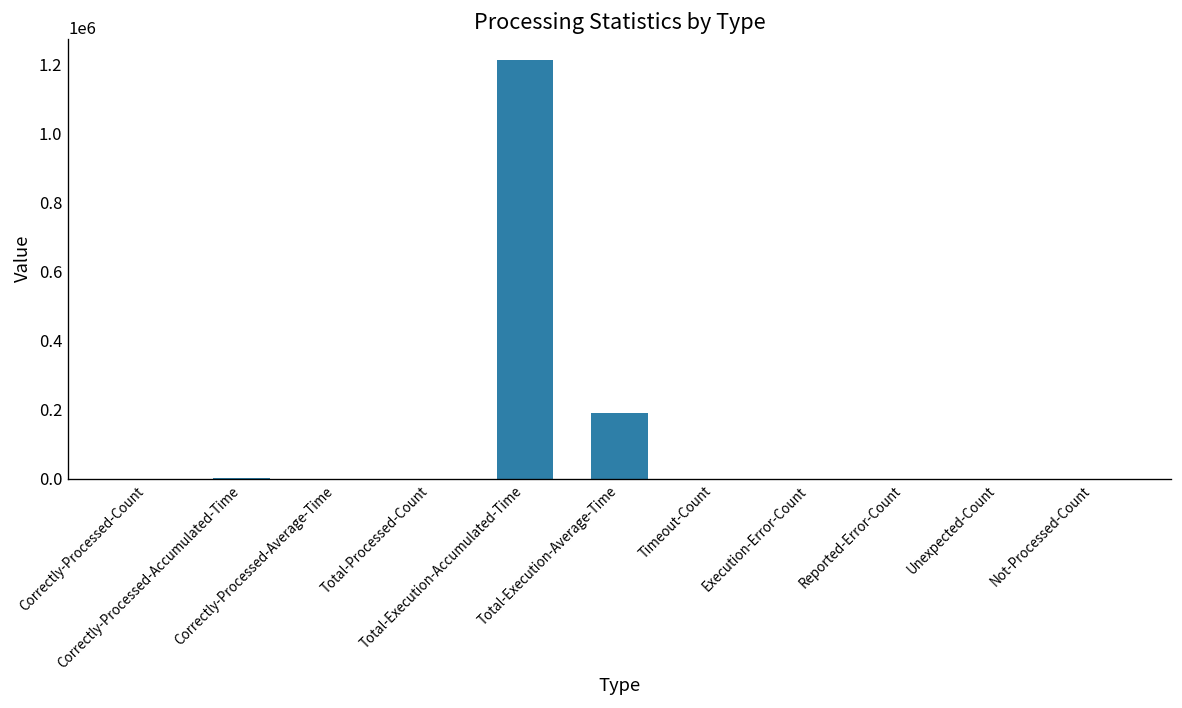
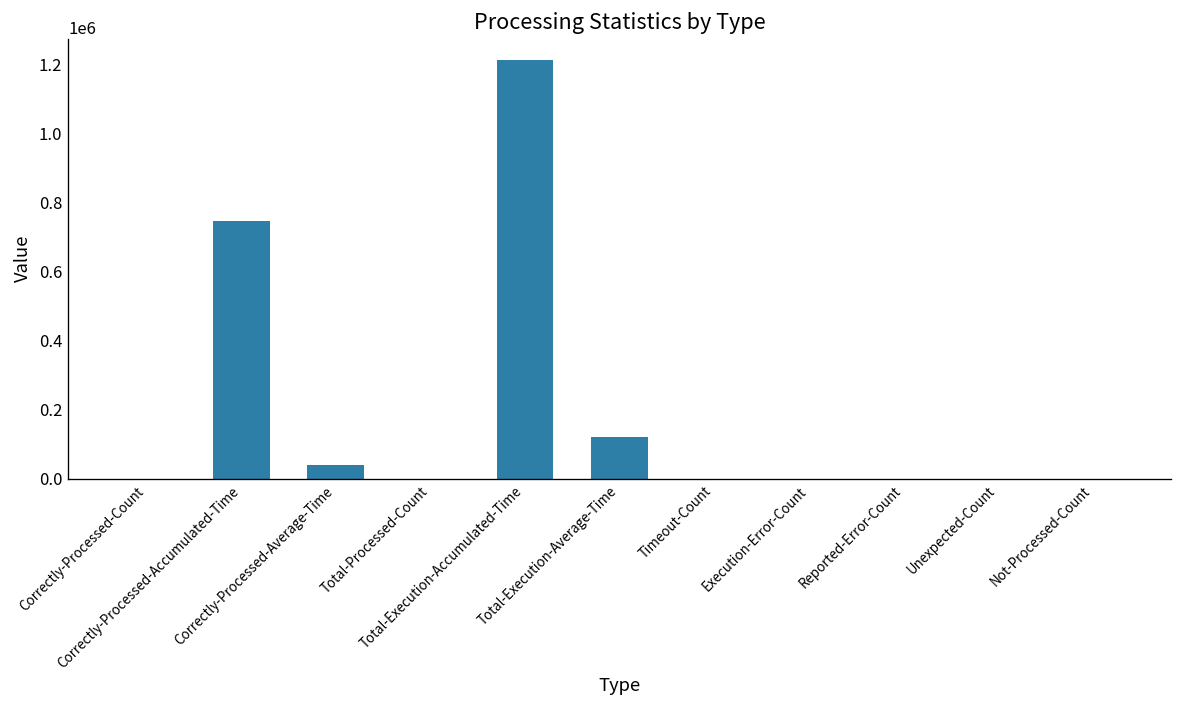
  {
-   "Correctly-Processed-Accumulated-Time": 0,
-   "Correctly-Processed-Average-Time": 0,
+   "Correctly-Processed-Accumulated-Time": 750000,
+   "Correctly-Processed-Average-Time": 40000,
    "Total-Execution-Accumulated-Time": 1220000,
-   "Total-Execution-Average-Time": 190000,
+   "Total-Execution-Average-Time": 120000,
    "Execution-Error-Count": 0,
    "Reported-Error-Count": 0,
    "Not-Processed-Count": 0
  }
